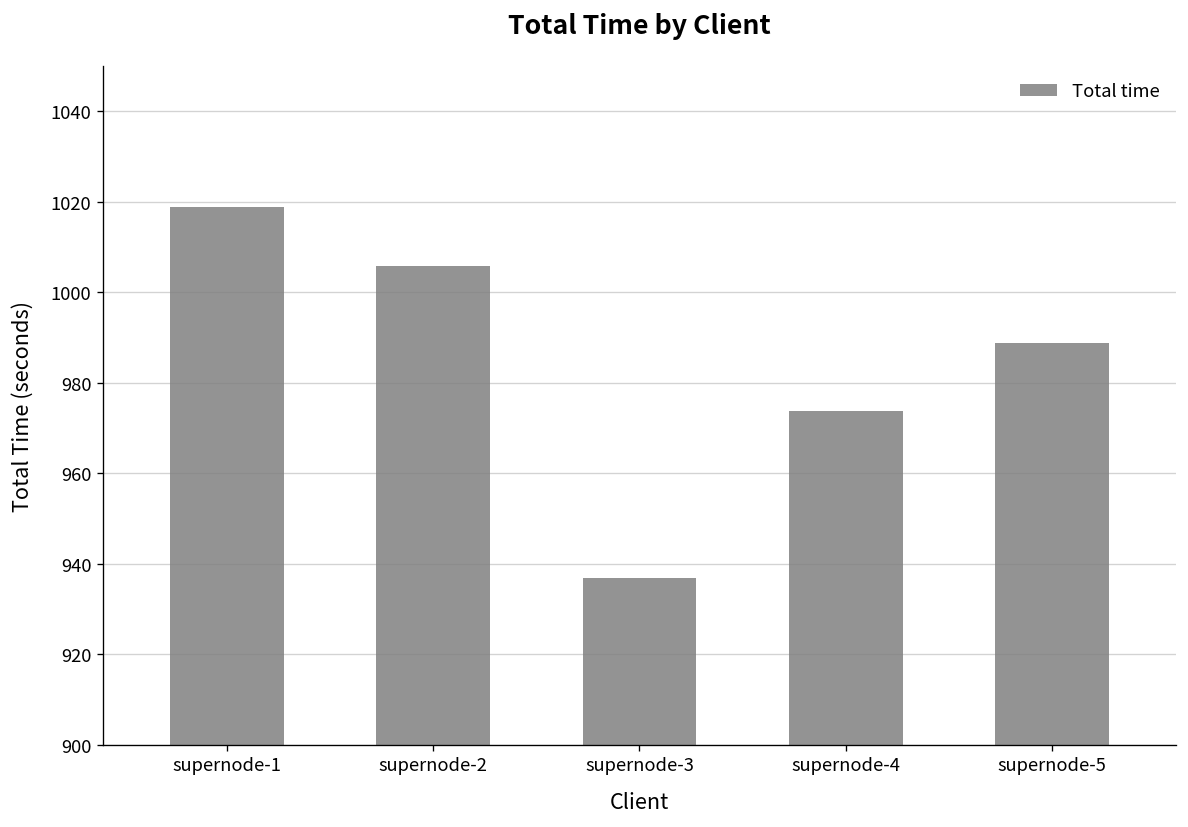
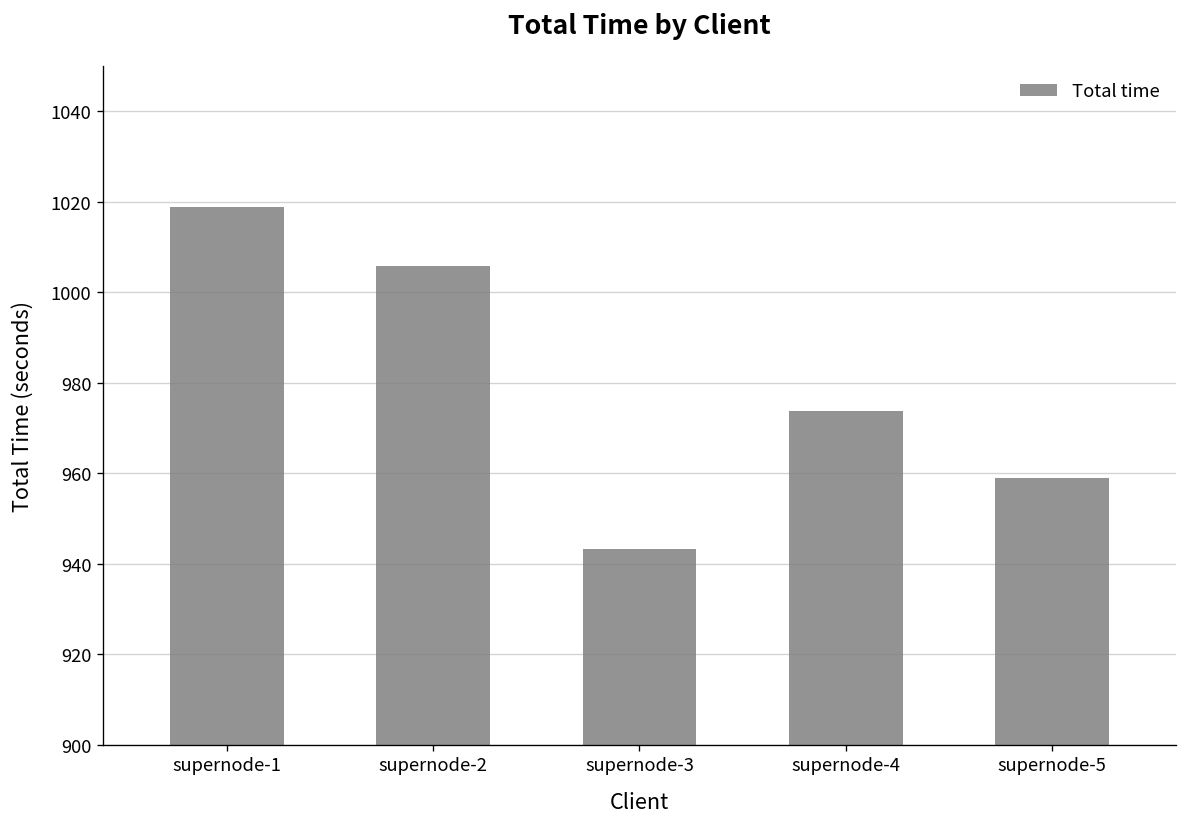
  {
    "supernode-1": 1019,
    "supernode-2": 1006,
-   "supernode-3": 937,
+   "supernode-3": 943,
    "supernode-4": 974,
-   "supernode-5": 989
+   "supernode-5": 959
  }
